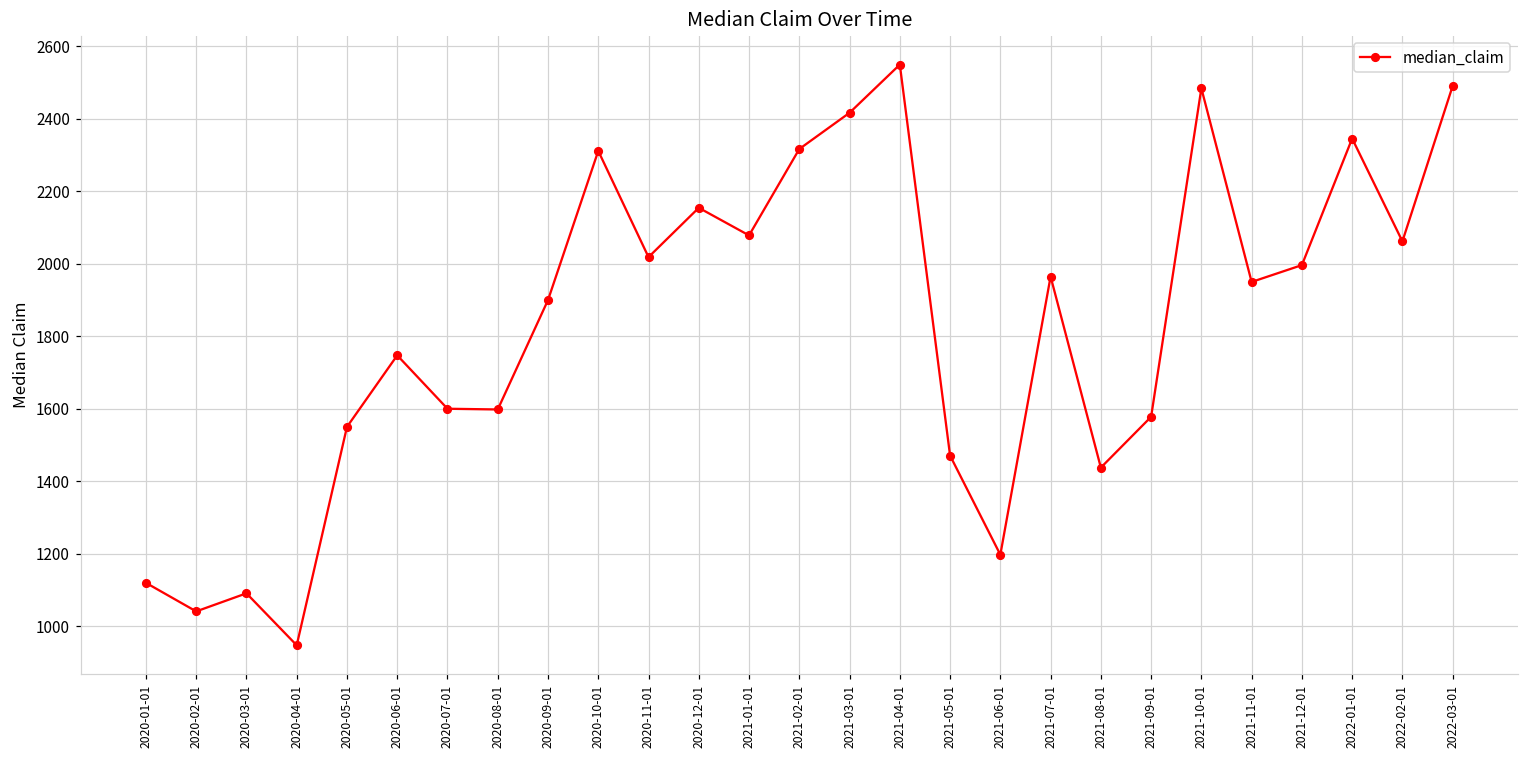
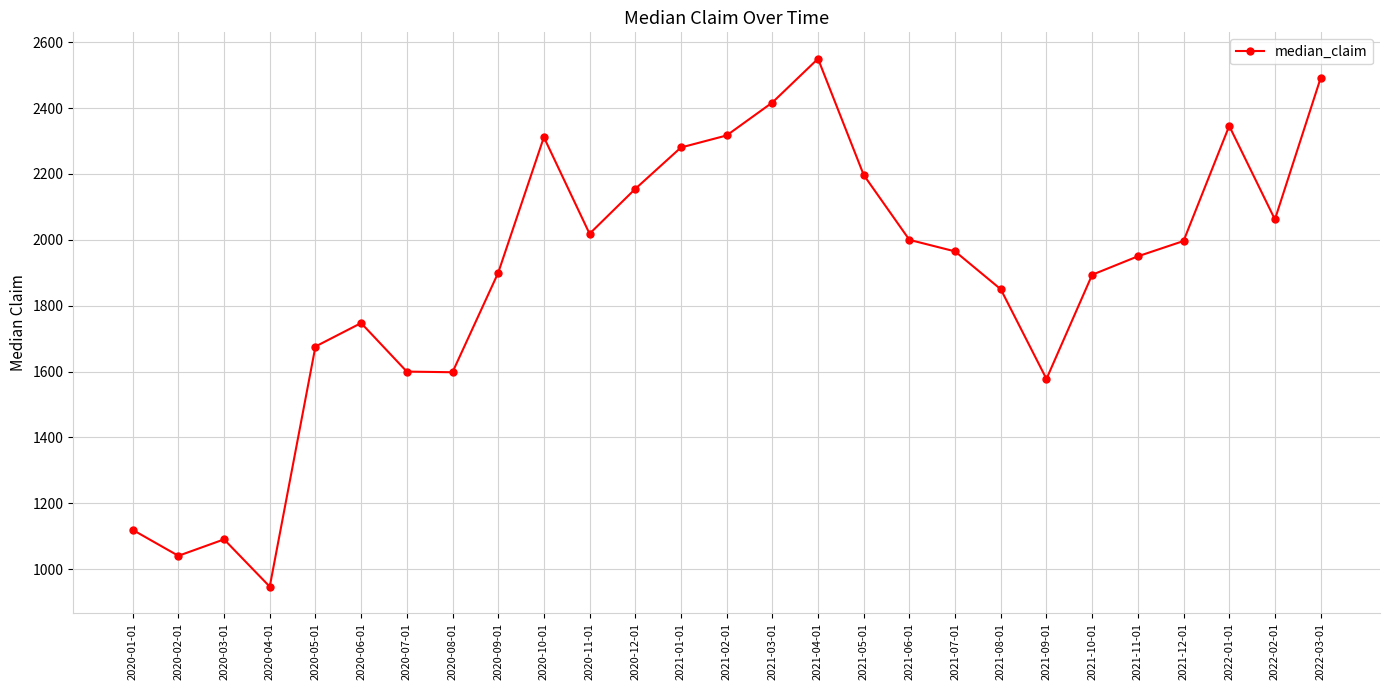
  {
    "2020-01-01": 1120,
    "2020-02-01": 1040,
    "2020-03-01": 1090,
    "2020-04-01": 950,
-   "2020-05-01": 1550,
+   "2020-05-01": 1680,
    "2020-06-01": 1750,
    "2020-07-01": 1600,
    "2020-08-01": 1600,
    "2020-09-01": 1900,
    "2020-10-01": 2310,
    "2020-11-01": 2020,
    "2020-12-01": 2150,
-   "2021-01-01": 2080,
+   "2021-01-01": 2280,
    "2021-02-01": 2320,
    "2021-03-01": 2420,
    "2021-04-01": 2550,
-   "2021-05-01": 1470,
-   "2021-06-01": 1200,
+   "2021-05-01": 2200,
+   "2021-06-01": 2000,
    "2021-07-01": 1960,
-   "2021-08-01": 1440,
+   "2021-08-01": 1850,
    "2021-09-01": 1580,
-   "2021-10-01": 2480,
+   "2021-10-01": 1890,
    "2021-11-01": 1950,
    "2021-12-01": 2000,
    "2022-01-01": 2350,
    "2022-02-01": 2060,
    "2022-03-01": 2490
  }
